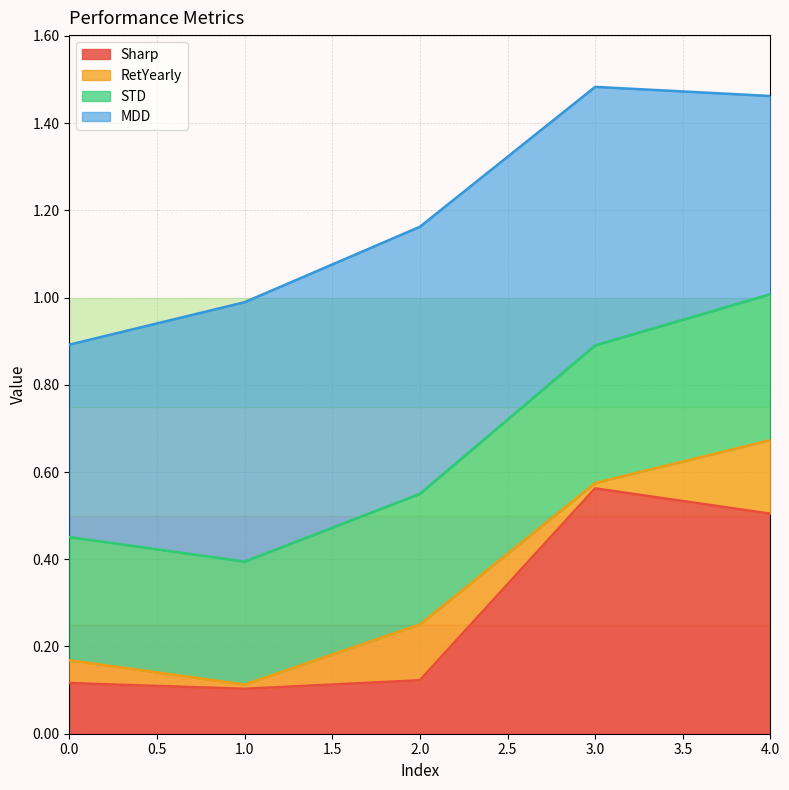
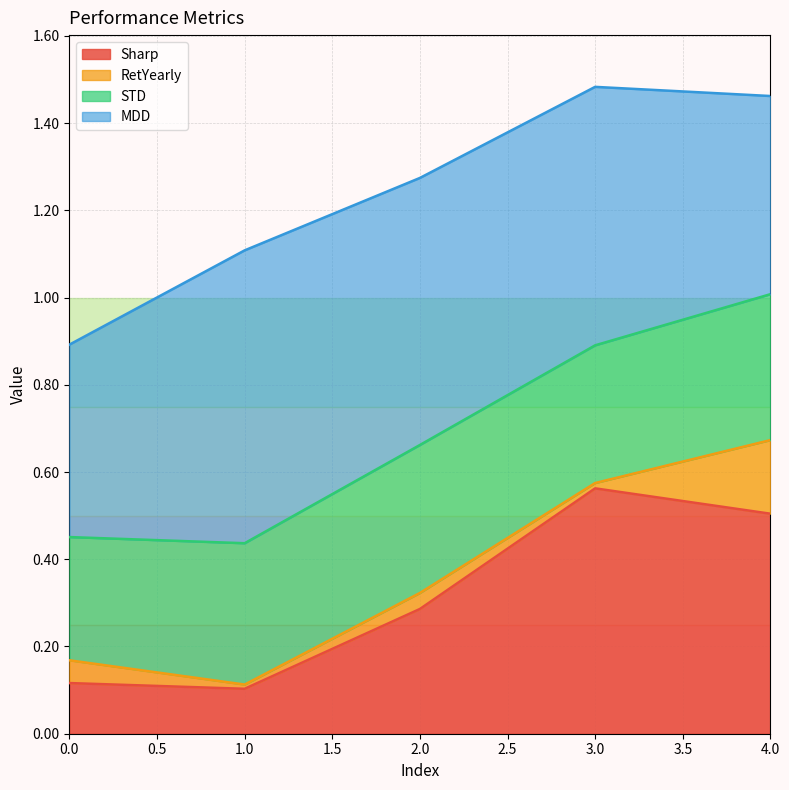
  {
    "Sharp": {
      "0.0": 0.12,
      "1.0": 0.10,
-     "2.0": 0.12,
+     "2.0": 0.29,
      "3.0": 0.56,
      "4.0": 0.50
    },
    "RetYearly": {
      "0.0": 0.05,
      "1.0": 0.01,
-     "2.0": 0.13,
+     "2.0": 0.04,
      "3.0": 0.01,
      "4.0": 0.17
    },
    "STD": {
      "0.0": 0.28,
-     "1.0": 0.28,
-     "2.0": 0.30,
+     "1.0": 0.32,
+     "2.0": 0.34,
      "3.0": 0.32,
      "4.0": 0.33
    },
    "MDD": {
      "0.0": 0.44,
-     "1.0": 0.59,
+     "1.0": 0.67,
      "2.0": 0.61,
      "3.0": 0.59,
      "4.0": 0.45
    }
  }
